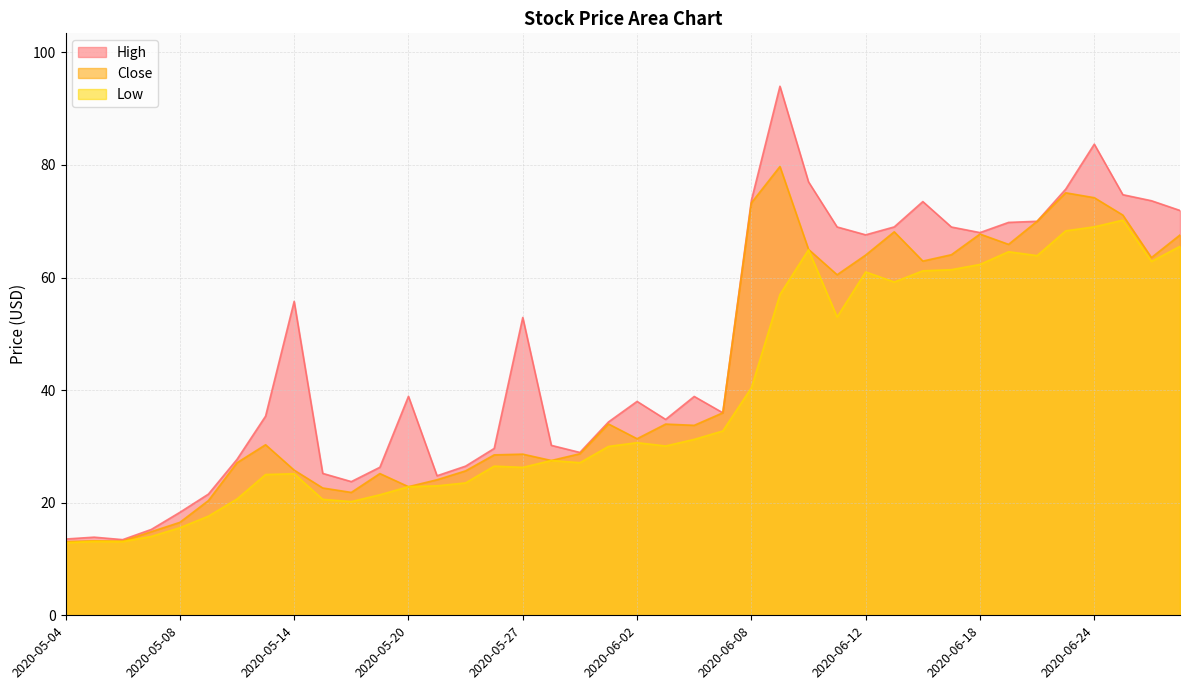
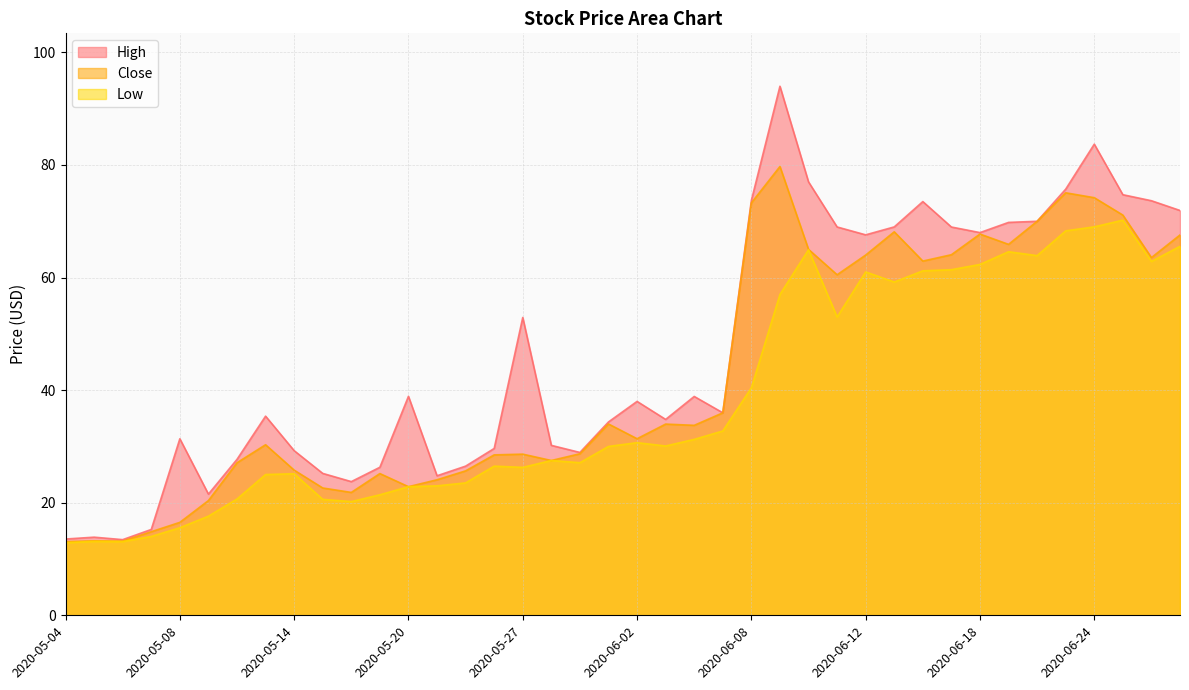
  {
    "High": {
      "2020-05-04": 14,
-     "2020-05-08": 18,
-     "2020-05-14": 56,
+     "2020-05-08": 31,
+     "2020-05-14": 29,
      "2020-05-20": 39,
      "2020-05-27": 53,
      "2020-06-02": 38,
      "2020-06-12": 68,
      "2020-06-24": 84
    }
  }
